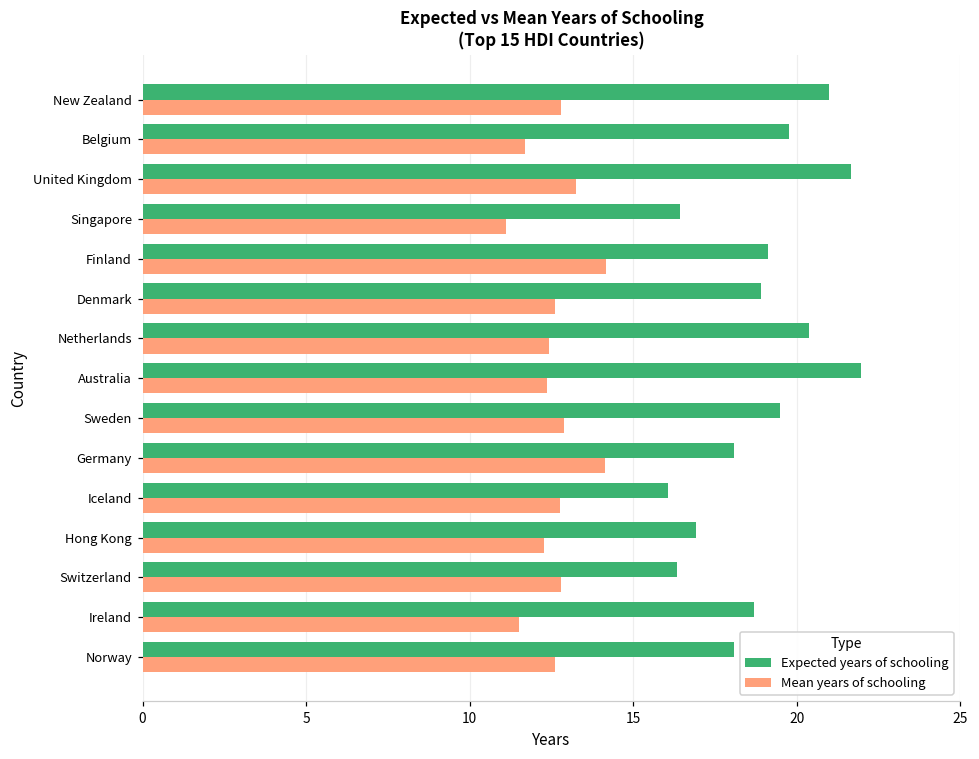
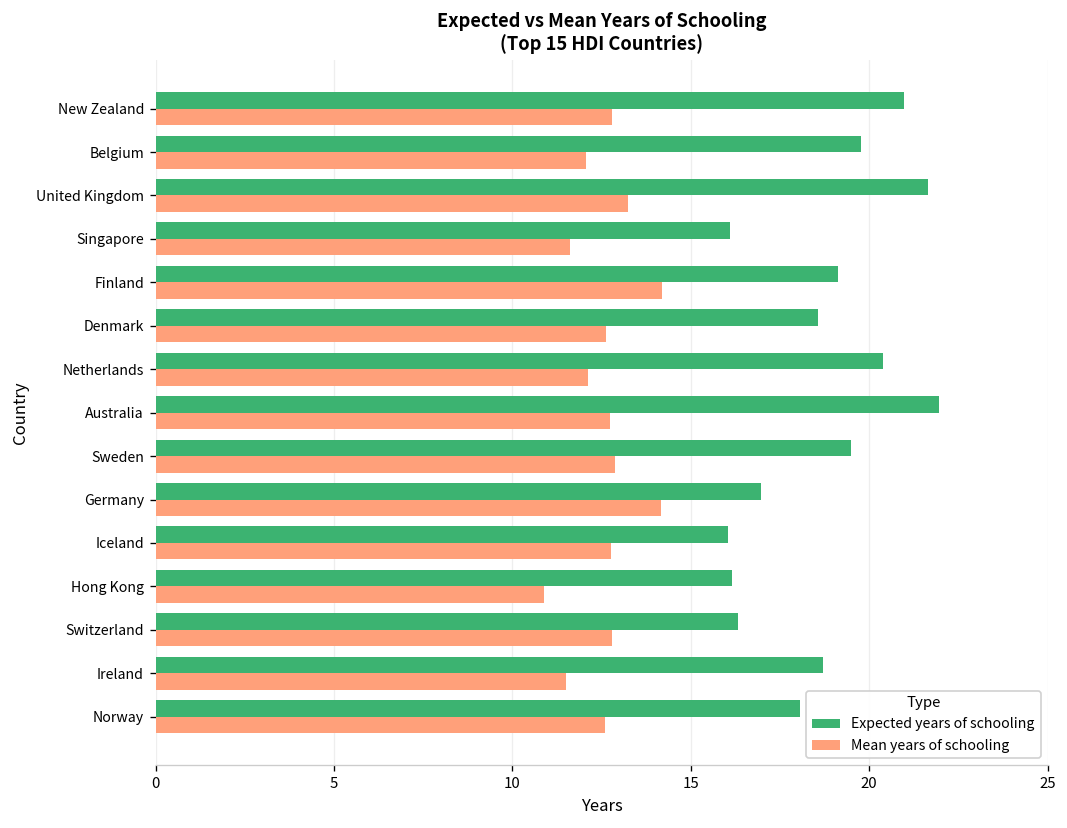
  {
    "Expected years of schooling": {
      "New Zealand": 21.0,
      "Belgium": 19.8,
      "United Kingdom": 21.7,
-     "Singapore": 16.4,
+     "Singapore": 16.1,
      "Finland": 19.1,
-     "Denmark": 18.9,
+     "Denmark": 18.6,
      "Netherlands": 20.4,
      "Australia": 22.0,
      "Sweden": 19.5,
-     "Germany": 18.1,
+     "Germany": 17.0,
      "Iceland": 16.1,
-     "Hong Kong": 16.9,
+     "Hong Kong": 16.2,
      "Switzerland": 16.3,
      "Ireland": 18.7,
      "Norway": 18.1
    },
    "Mean years of schooling": {
      "New Zealand": 12.8,
-     "Belgium": 11.7,
+     "Belgium": 12.1,
      "United Kingdom": 13.2,
-     "Singapore": 11.1,
+     "Singapore": 11.6,
      "Finland": 14.2,
      "Denmark": 12.6,
-     "Netherlands": 12.4,
-     "Australia": 12.4,
+     "Netherlands": 12.1,
+     "Australia": 12.7,
      "Sweden": 12.9,
      "Germany": 14.2,
      "Iceland": 12.8,
-     "Hong Kong": 12.3,
+     "Hong Kong": 10.9,
      "Switzerland": 12.8,
      "Ireland": 11.5,
      "Norway": 12.6
    }
  }
